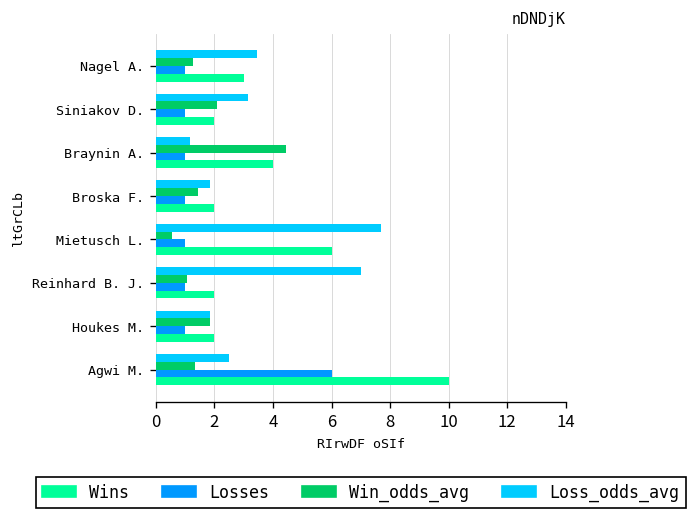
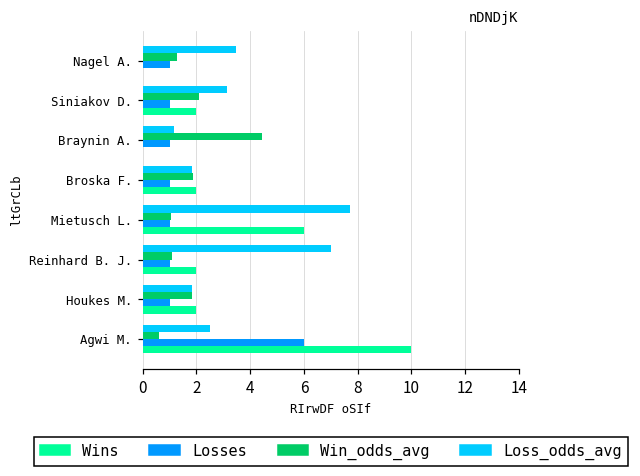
  {
    "Wins": {
-     "Nagel A.": 3,
+     "Nagel A.": 0,
      "Siniakov D.": 2,
-     "Braynin A.": 4,
+     "Braynin A.": 0,
      "Broska F.": 2,
      "Mietusch L.": 6,
      "Reinhard B. J.": 2,
      "Houkes M.": 2,
      "Agwi M.": 10
    },
    "Win_odds_avg": {
      "Nagel A.": 1.3,
      "Siniakov D.": 2.1,
      "Braynin A.": 4.4,
-     "Broska F.": 1.5,
-     "Mietusch L.": 0.5,
+     "Broska F.": 1.9,
+     "Mietusch L.": 1.1,
      "Reinhard B. J.": 1.1,
      "Houkes M.": 1.9,
-     "Agwi M.": 1.4
+     "Agwi M.": 0.6
    }
  }
